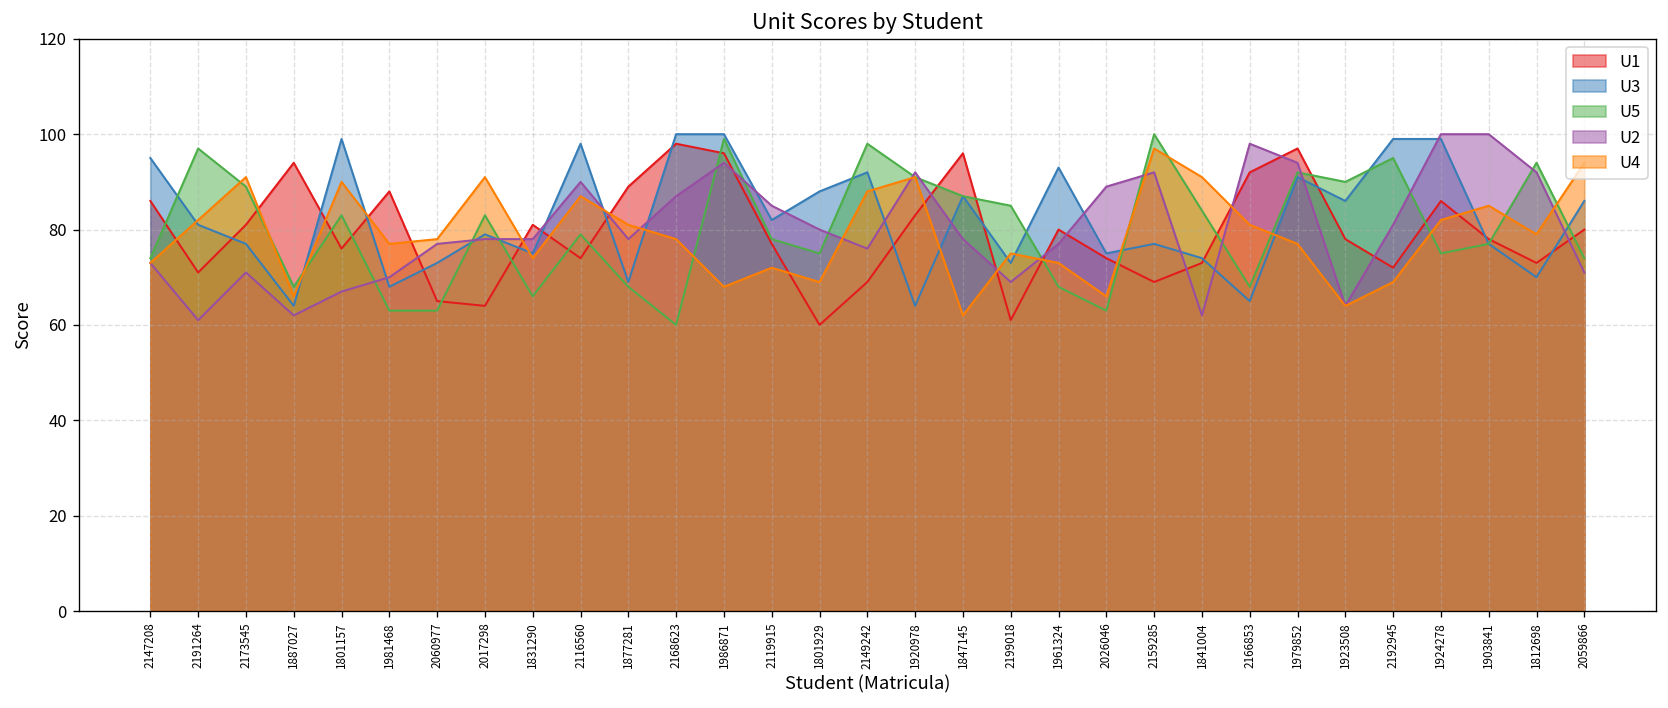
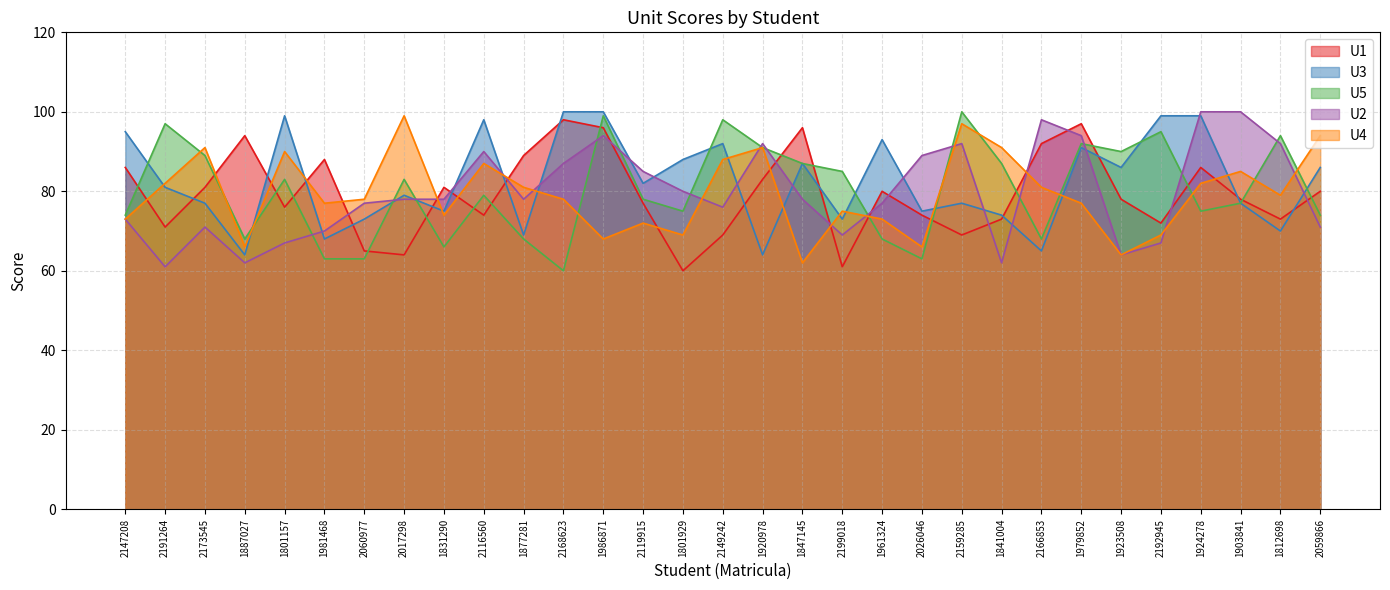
  {
    "U1": {
      "2147208": 86,
      "2191264": 71,
      "2173545": 81,
      "1887027": 94,
      "1801157": 76,
      "1981468": 88,
      "2060977": 65,
      "2017298": 64,
      "1831290": 81,
      "2116560": 74,
      "1877281": 89,
      "2168623": 98,
      "1986871": 96,
      "2119915": 77,
      "1801929": 60,
      "2149242": 69,
      "1920978": 83,
      "1847145": 96,
      "2199018": 61,
      "1961324": 80,
      "2026046": 74,
      "2159285": 69,
      "1841004": 73,
      "2166853": 92,
      "1979852": 97,
      "1923508": 78,
      "2192945": 72,
      "1924278": 86,
      "1903841": 78,
      "1812698": 73,
      "2059866": 80
    },
    "U3": {
      "2147208": 95,
      "2191264": 81,
      "2173545": 77,
      "1887027": 64,
      "1801157": 99,
      "1981468": 68,
      "2060977": 73,
      "2017298": 79,
      "1831290": 75,
      "2116560": 98,
      "1877281": 69,
      "2168623": 100,
      "1986871": 100,
      "2119915": 82,
      "1801929": 88,
      "2149242": 92,
      "1920978": 64,
      "2199018": 73,
      "1961324": 93,
      "2026046": 75,
      "2159285": 77,
      "1841004": 74,
      "2166853": 65,
      "1979852": 91,
      "1923508": 86,
      "2192945": 99,
      "1924278": 99,
      "1812698": 70,
      "2059866": 86
    },
    "U5": {
      "2147208": 74,
      "2191264": 97,
      "2173545": 89,
      "1887027": 68,
      "1801157": 83,
      "1981468": 63,
      "2060977": 63,
      "2017298": 83,
      "1831290": 66,
      "2116560": 79,
      "1877281": 68,
      "2168623": 60,
      "1986871": 99,
      "2119915": 78,
      "1801929": 75,
      "2149242": 98,
      "2199018": 85,
      "1961324": 68,
      "2026046": 63,
      "2159285": 100,
-     "1841004": 84,
+     "1841004": 87,
      "2166853": 68,
      "1979852": 92,
      "1923508": 90,
      "2192945": 95,
      "1924278": 75,
      "1812698": 94,
      "2059866": 74
    },
    "U2": {
      "2191264": 61,
      "2173545": 71,
      "1887027": 62,
      "1801157": 67,
      "1981468": 70,
      "2060977": 77,
      "2017298": 78,
      "1831290": 78,
      "2116560": 90,
      "1877281": 78,
      "2168623": 87,
      "1986871": 94,
      "2119915": 85,
      "1801929": 80,
      "2149242": 76,
      "1920978": 92,
      "1847145": 78,
      "2199018": 69,
      "1961324": 77,
      "2026046": 89,
      "2159285": 92,
      "1841004": 62,
      "2166853": 98,
      "1979852": 94,
-     "2192945": 81,
+     "2192945": 67,
      "1924278": 100,
      "1903841": 100,
      "1812698": 92,
      "2059866": 71
    },
    "U4": {
      "2191264": 82,
      "2173545": 91,
      "1887027": 66,
      "1801157": 90,
      "1981468": 77,
      "2060977": 78,
-     "2017298": 91,
+     "2017298": 99,
      "1831290": 74,
      "2116560": 87,
      "1877281": 81,
      "2168623": 78,
      "1986871": 68,
      "2119915": 72,
      "1801929": 69,
      "2149242": 88,
      "1847145": 62,
      "2199018": 75,
      "1961324": 73,
      "2026046": 66,
      "2159285": 97,
      "1841004": 91,
      "2166853": 81,
      "1979852": 77,
      "2192945": 69,
      "1924278": 82,
      "1903841": 85,
      "1812698": 79
    }
  }
